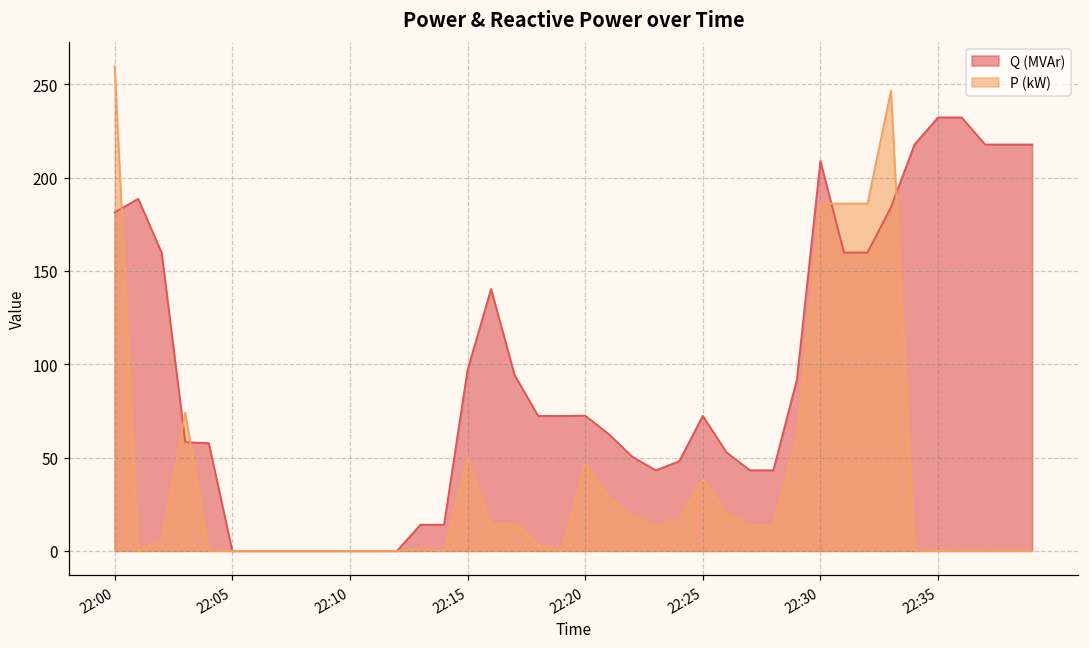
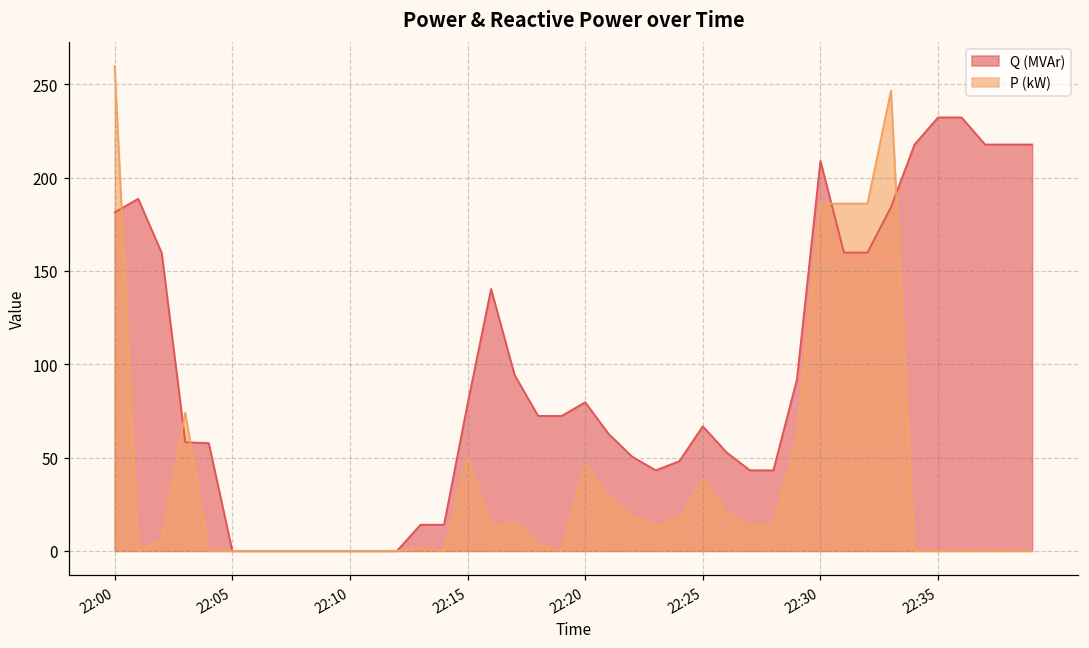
  {
    "Q (MVAr)": {
      "22:00": 181,
-     "22:15": 97,
-     "22:20": 72,
-     "22:25": 72,
+     "22:15": 79,
+     "22:20": 80,
+     "22:25": 67,
      "22:30": 209,
      "22:35": 232
    },
    "P (kW)": {
      "22:00": 260,
      "22:15": 50,
      "22:20": 46,
      "22:25": 38,
      "22:30": 186,
      "22:35": 0
    }
  }
